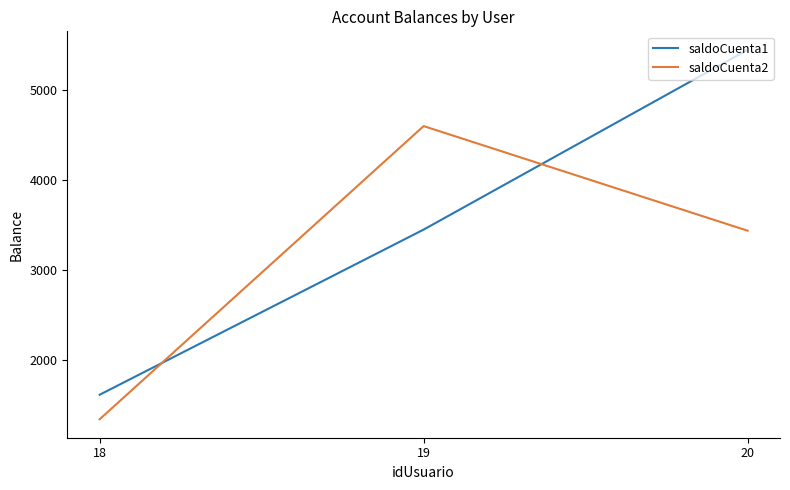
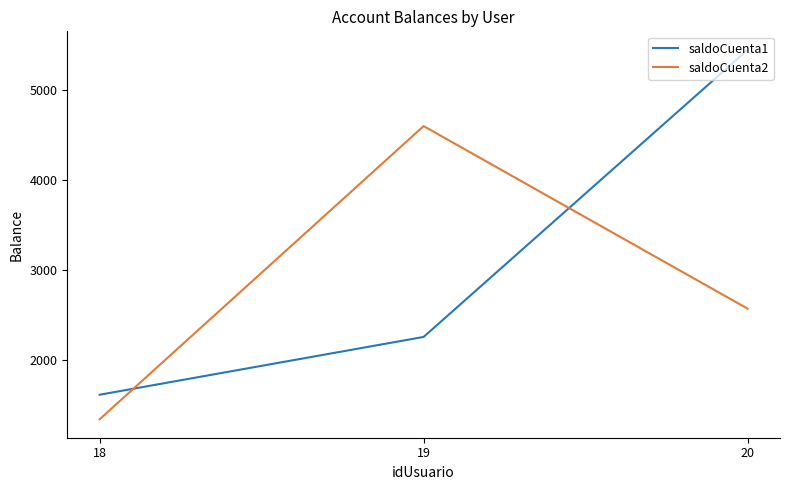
  {
    "saldoCuenta1": {
      "18": 1600,
-     "19": 3500
+     "19": 2300
    },
    "saldoCuenta2": {
      "18": 1300,
      "19": 4600,
-     "20": 3400
+     "20": 2600
    }
  }
